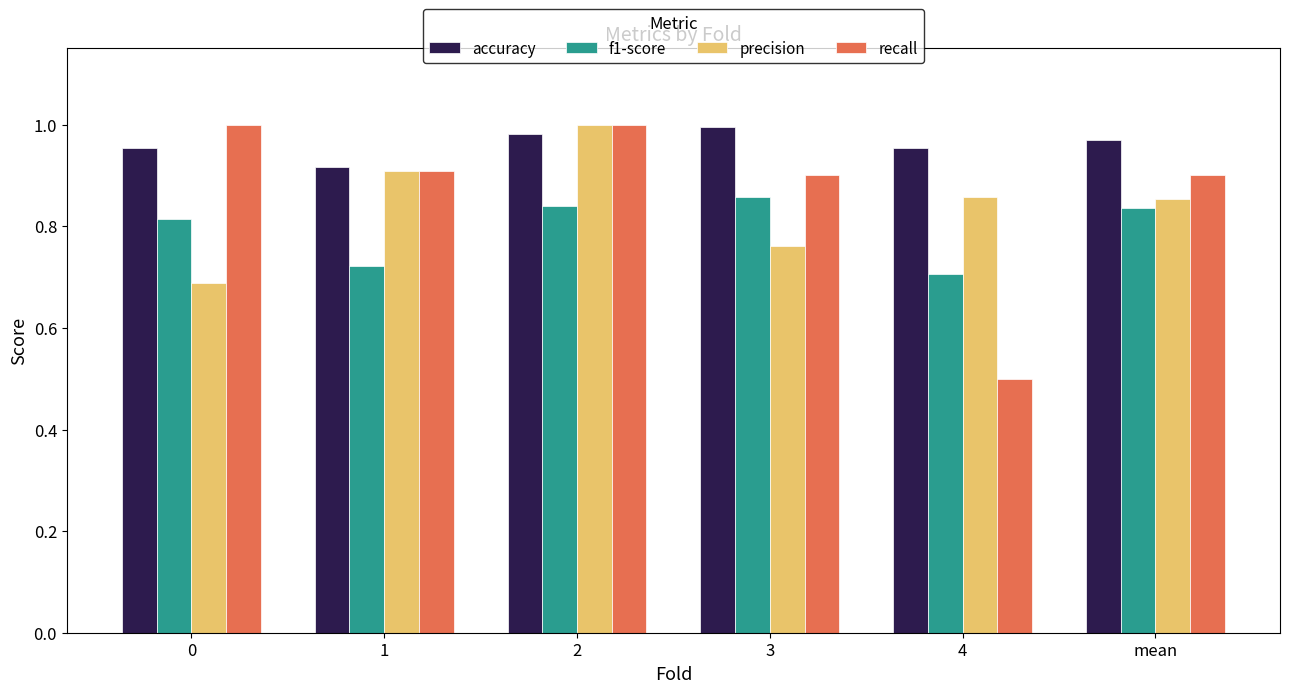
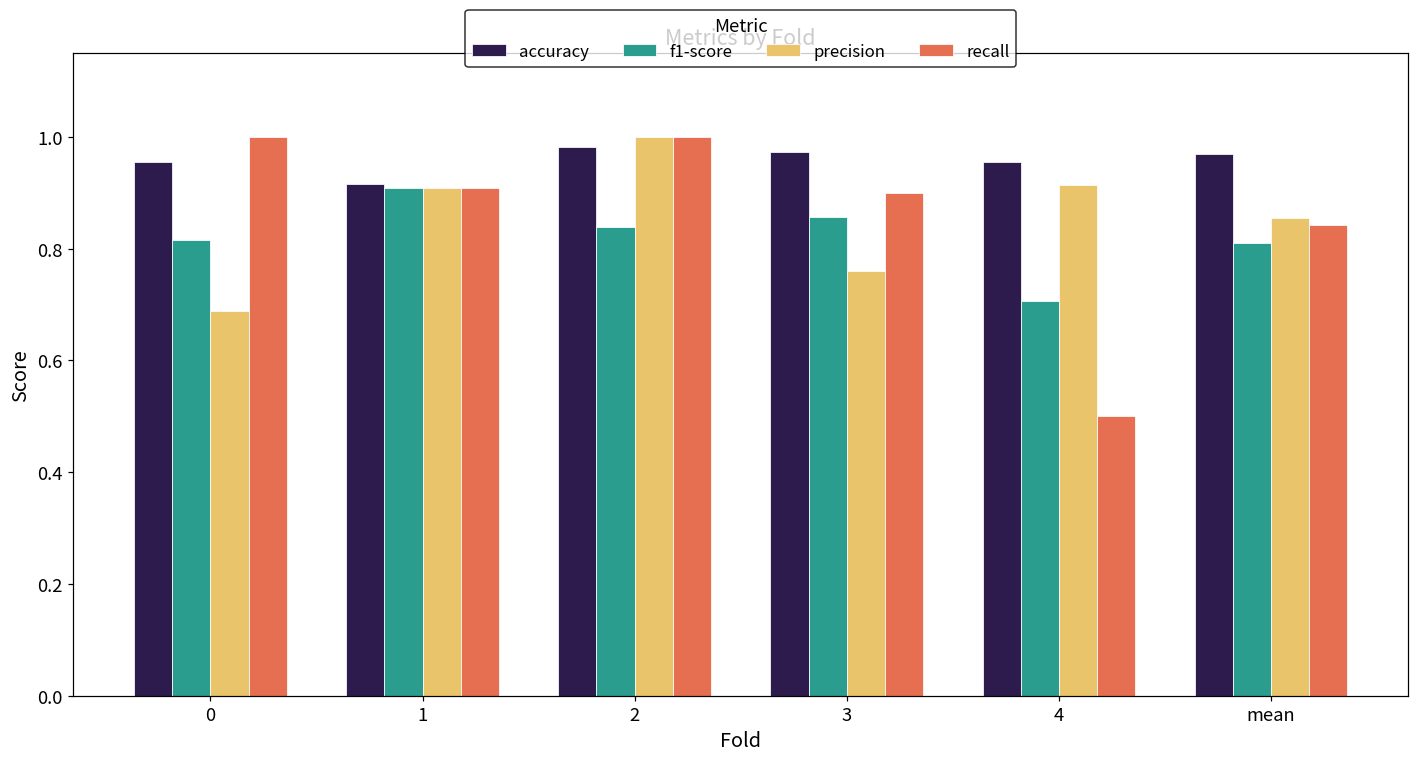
  {
    "accuracy": {
      "0": 0.95,
      "1": 0.92,
      "2": 0.98,
-     "3": 1.00,
+     "3": 0.97,
      "4": 0.95,
      "mean": 0.97
    },
    "f1-score": {
      "0": 0.81,
-     "1": 0.72,
+     "1": 0.91,
      "2": 0.84,
      "3": 0.86,
      "4": 0.71,
-     "mean": 0.84
+     "mean": 0.81
    },
    "precision": {
      "0": 0.69,
      "1": 0.91,
      "2": 1.00,
      "3": 0.76,
-     "4": 0.86,
+     "4": 0.91,
      "mean": 0.85
    },
    "recall": {
      "0": 1.00,
      "1": 0.91,
      "2": 1.00,
      "3": 0.90,
      "4": 0.50,
-     "mean": 0.90
+     "mean": 0.84
    }
  }
